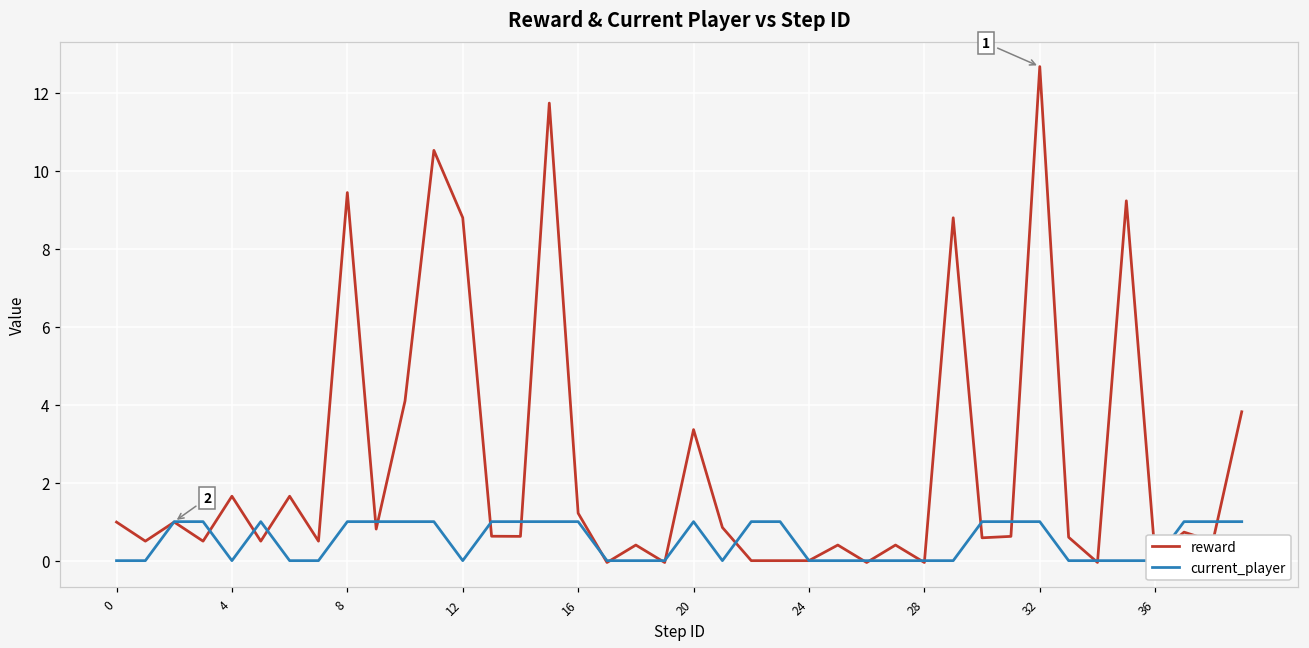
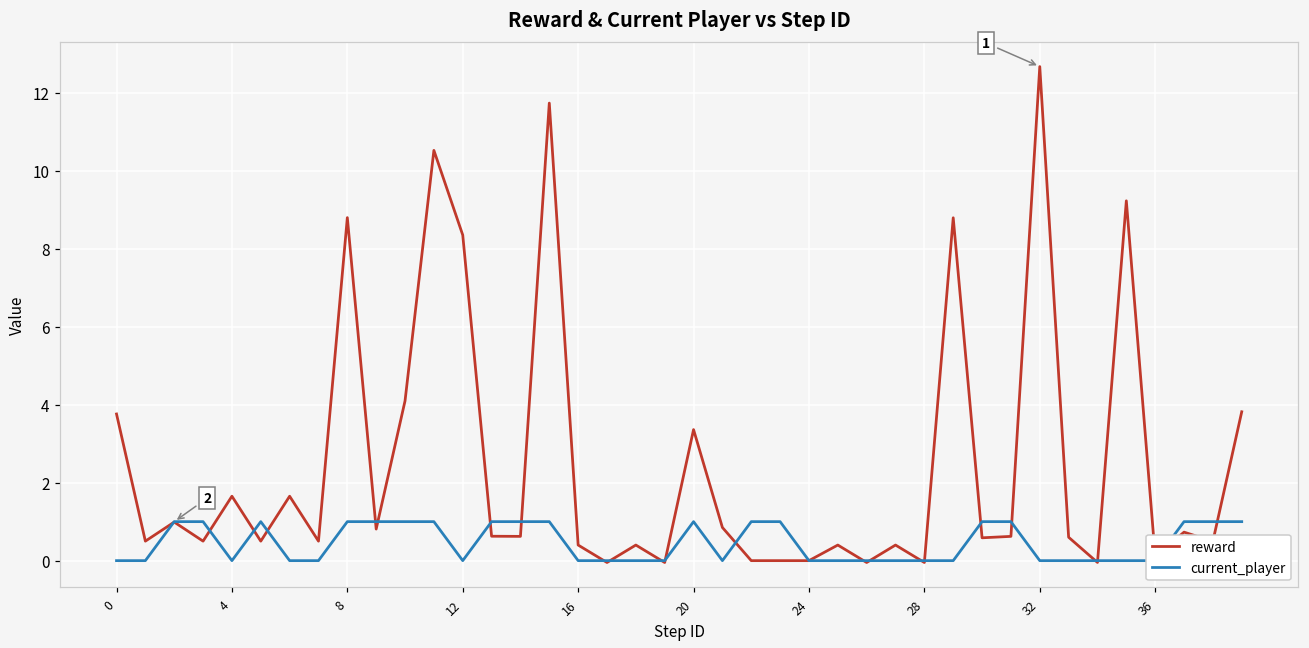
  {
    "reward": {
-     "0": 1.0,
-     "8": 9.4,
-     "12": 8.8,
-     "16": 1.2,
+     "0": 3.8,
+     "8": 8.8,
+     "12": 8.3,
+     "16": 0.4,
      "20": 3.4
    },
    "current_player": {
      "0": 0,
      "4": 0,
      "8": 1,
      "12": 0,
-     "16": 1,
+     "16": 0,
      "20": 1,
-     "32": 1
+     "32": 0
    }
  }
